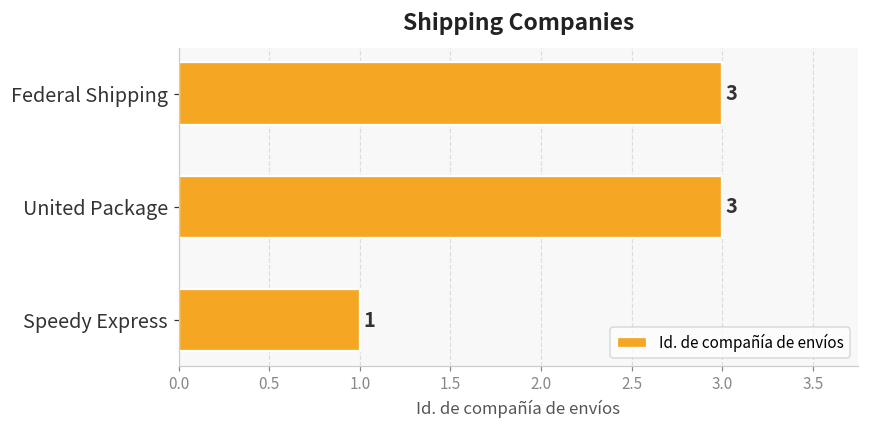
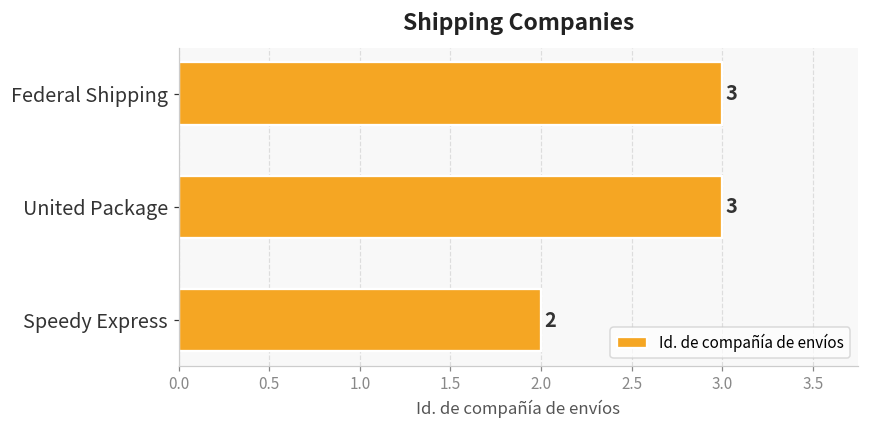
  {
    "Federal Shipping": 3,
    "United Package": 3,
-   "Speedy Express": 1
+   "Speedy Express": 2
  }
